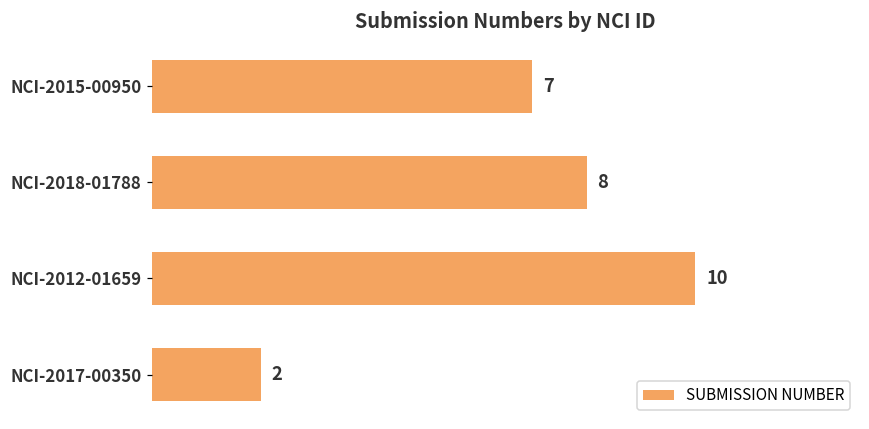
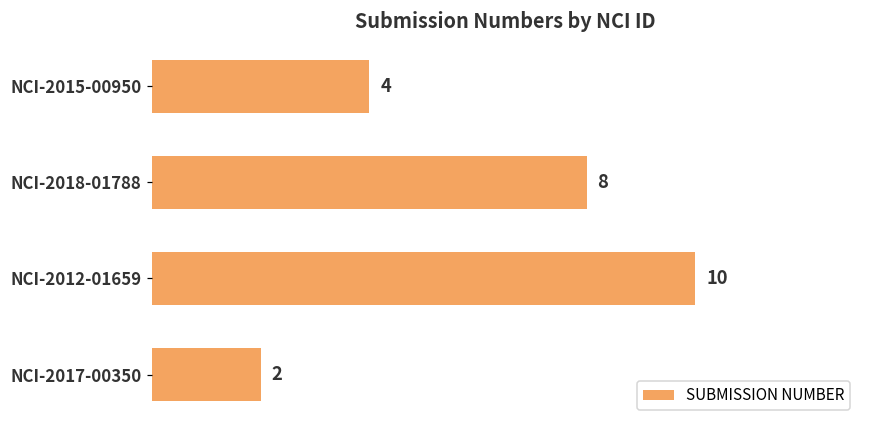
  {
-   "NCI-2015-00950": 7,
+   "NCI-2015-00950": 4,
    "NCI-2018-01788": 8,
    "NCI-2012-01659": 10,
    "NCI-2017-00350": 2
  }
